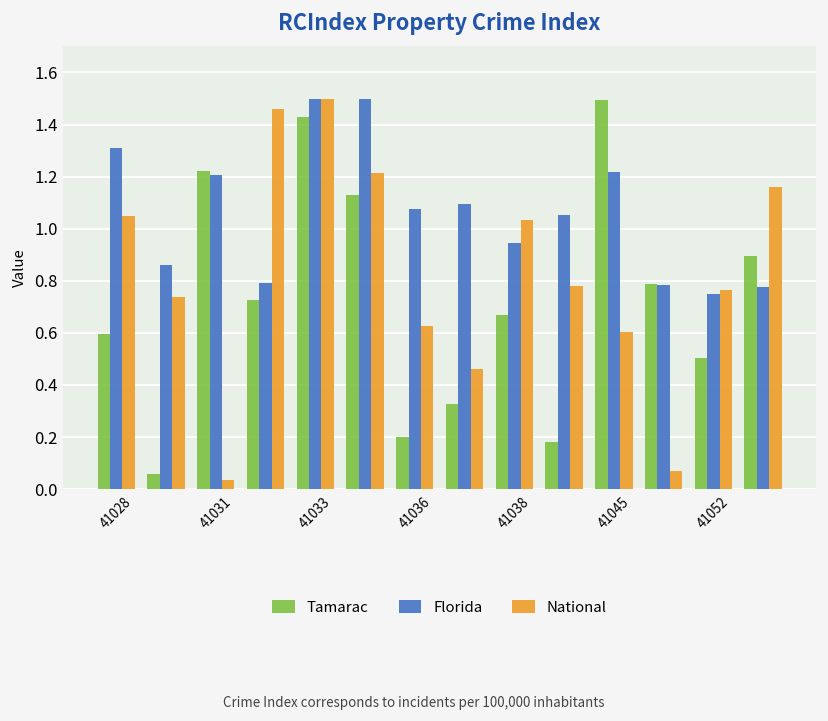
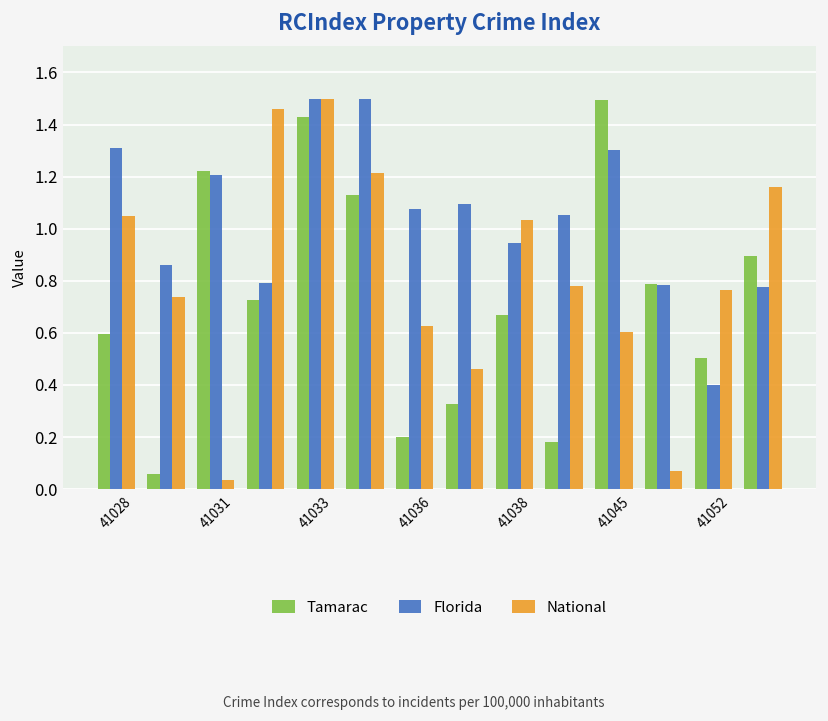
  {
    "Florida": {
      "41028": 1.31,
      "41031": 1.21,
      "41033": 1.50,
      "41036": 1.08,
      "41038": 0.94,
-     "41045": 1.22,
-     "41052": 0.75
+     "41045": 1.30,
+     "41052": 0.40
    }
  }
